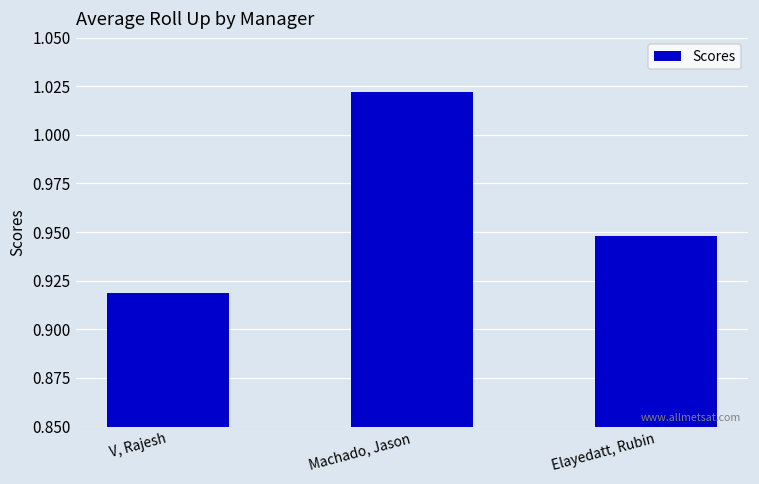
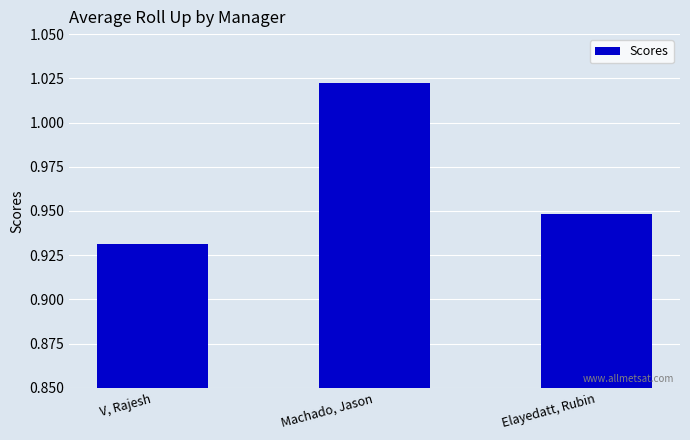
  {
-   "V, Rajesh": 0.919,
+   "V, Rajesh": 0.931,
    "Machado, Jason": 1.022,
    "Elayedatt, Rubin": 0.948
  }
